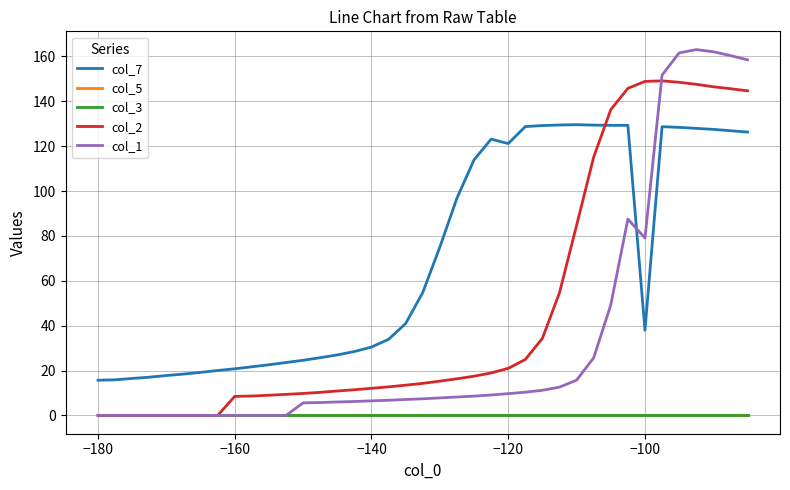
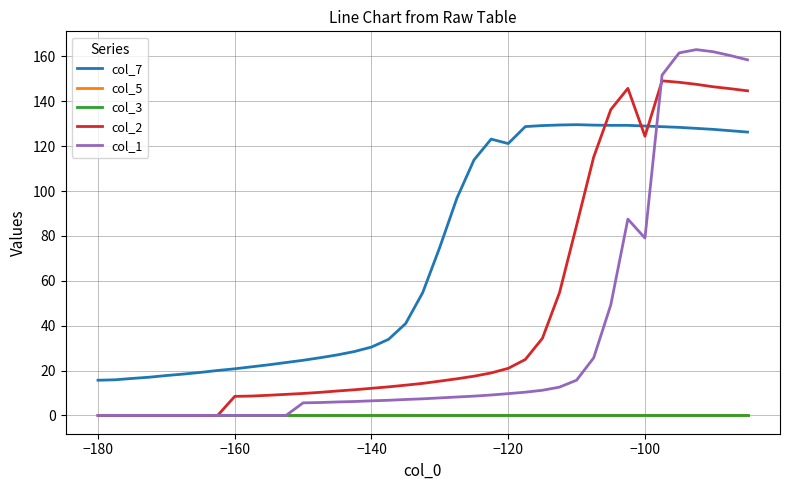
  {
    "col_7": {
      "−180": 16,
      "−160": 21,
      "−140": 30,
      "−120": 121,
-     "−100": 38
+     "−100": 129
    },
    "col_3": {
      "−140": 0,
      "−120": 0,
      "−100": 0
    },
    "col_2": {
      "−160": 8,
      "−140": 12,
      "−120": 21,
-     "−100": 149
+     "−100": 124
    },
    "col_1": {
      "−140": 7,
      "−120": 10,
      "−100": 79
    }
  }
